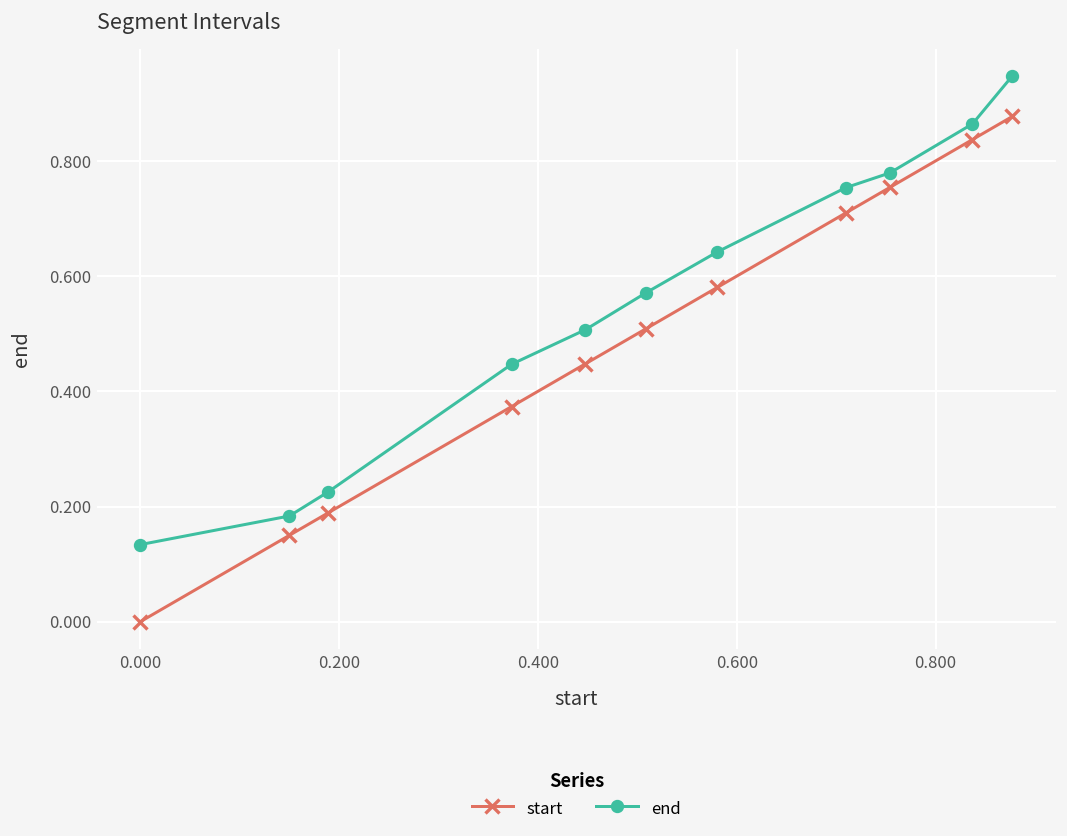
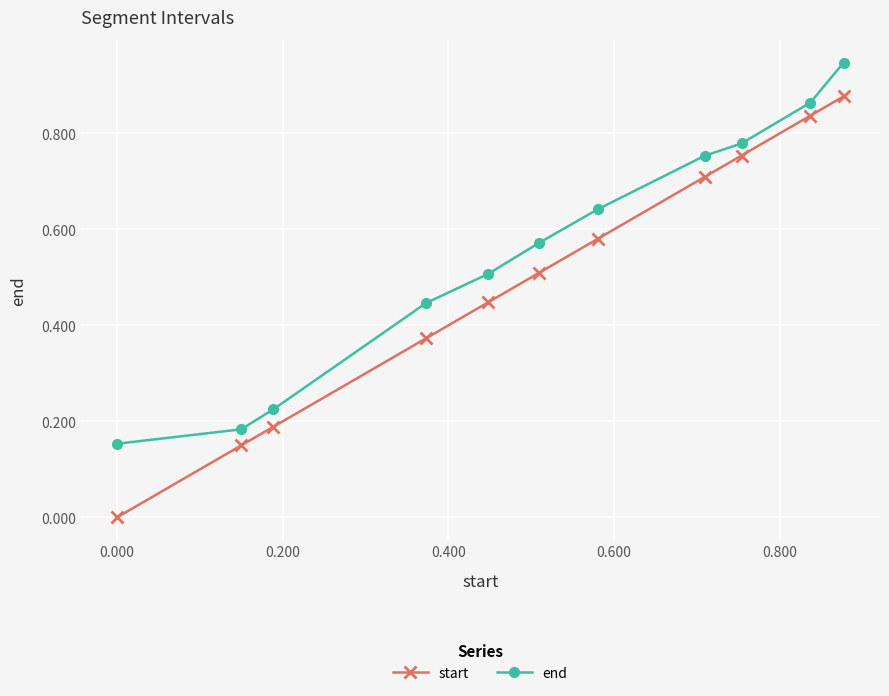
  {
    "start": {
      "0.000": 0.00
    },
    "end": {
-     "0.000": 0.13
+     "0.000": 0.15
    }
  }
